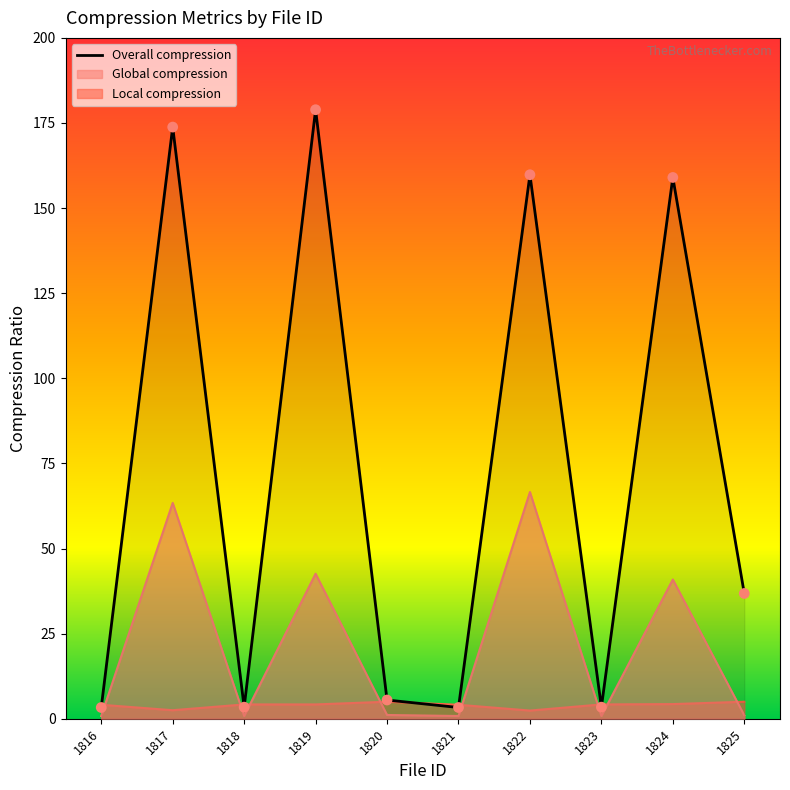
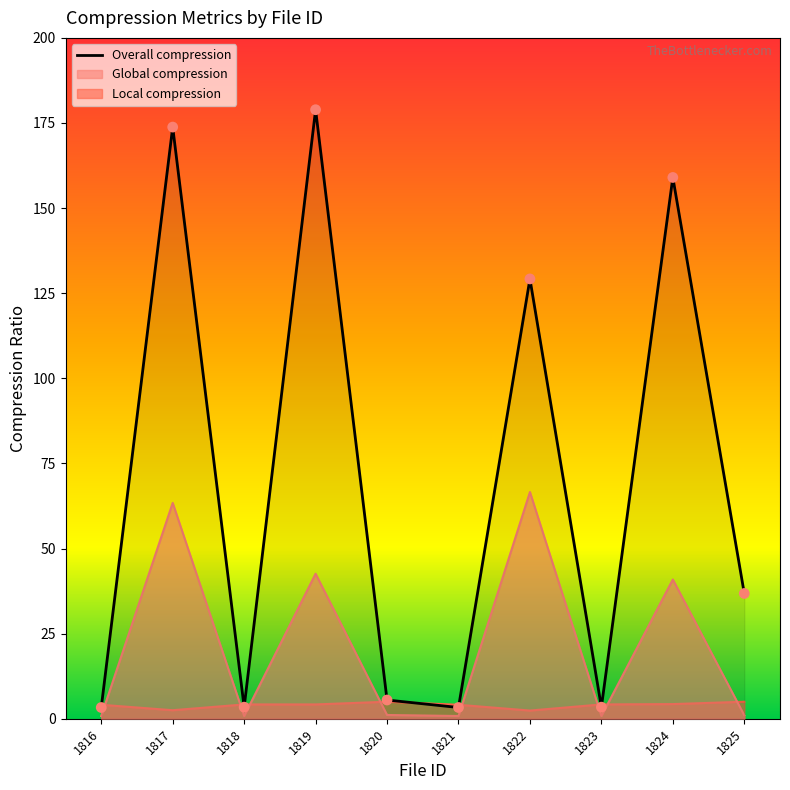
  {
    "Overall compression": {
      "1816": 3,
      "1817": 174,
      "1818": 3,
      "1819": 179,
      "1821": 3,
-     "1822": 160,
+     "1822": 129,
      "1823": 3,
      "1824": 159,
      "1825": 37
    }
  }
